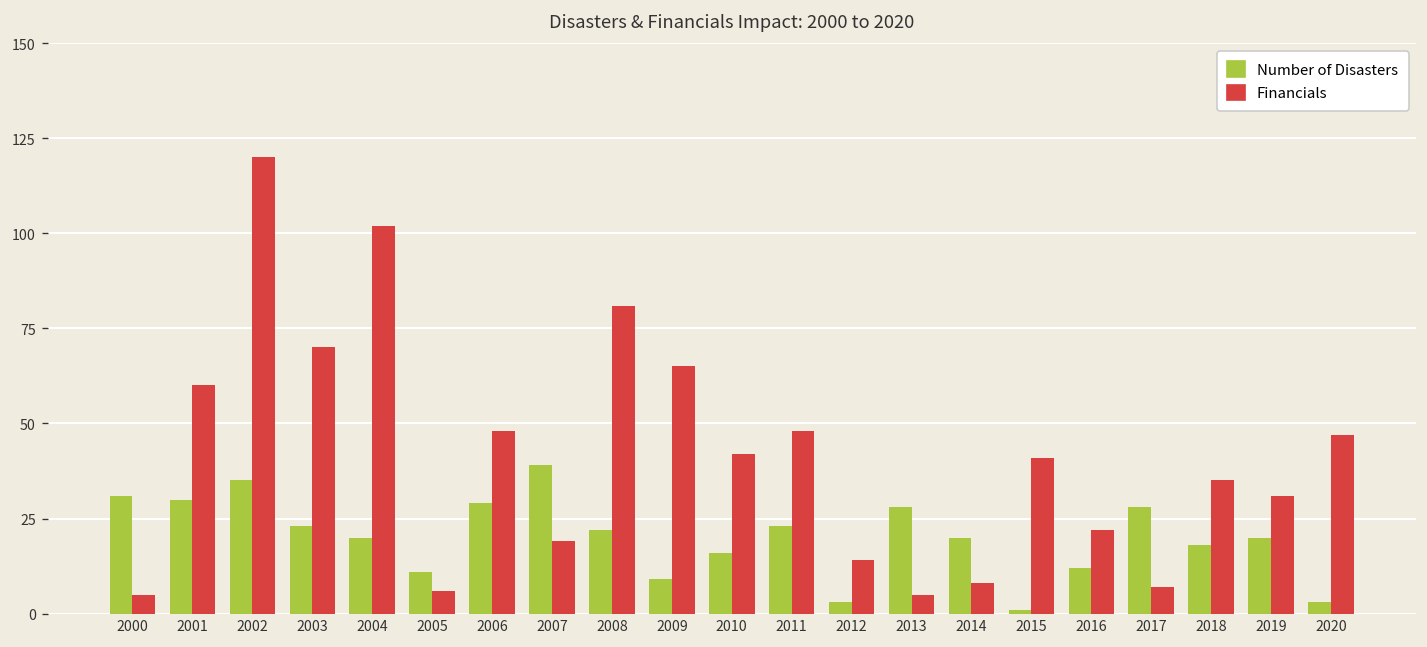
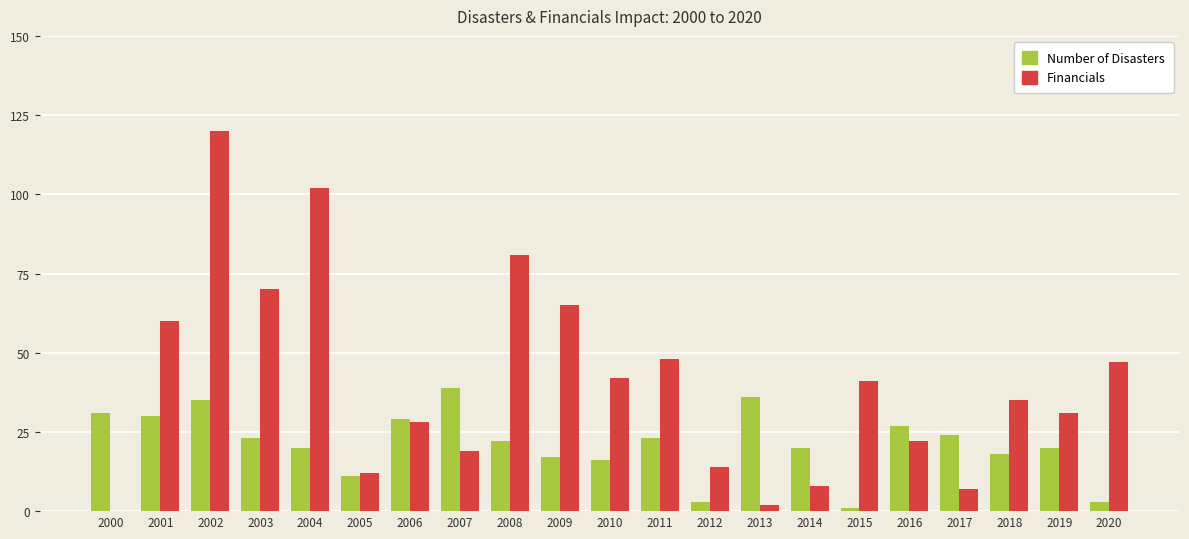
  {
    "Number of Disasters": {
      "2000": 31,
      "2001": 30,
      "2002": 35,
      "2003": 23,
      "2004": 20,
      "2005": 11,
      "2006": 29,
      "2007": 39,
      "2008": 22,
-     "2009": 9,
+     "2009": 17,
      "2010": 16,
      "2011": 23,
      "2012": 3,
-     "2013": 28,
+     "2013": 36,
      "2014": 20,
      "2015": 1,
-     "2016": 12,
-     "2017": 28,
+     "2016": 27,
+     "2017": 24,
      "2018": 18,
      "2019": 20,
      "2020": 3
    },
    "Financials": {
-     "2000": 5,
+     "2000": 0,
      "2001": 60,
      "2002": 120,
      "2003": 70,
      "2004": 102,
-     "2005": 6,
-     "2006": 48,
+     "2005": 12,
+     "2006": 28,
      "2007": 19,
      "2008": 81,
      "2009": 65,
      "2010": 42,
      "2011": 48,
      "2012": 14,
-     "2013": 5,
+     "2013": 2,
      "2014": 8,
      "2015": 41,
      "2016": 22,
      "2017": 7,
      "2018": 35,
      "2019": 31,
      "2020": 47
    }
  }
